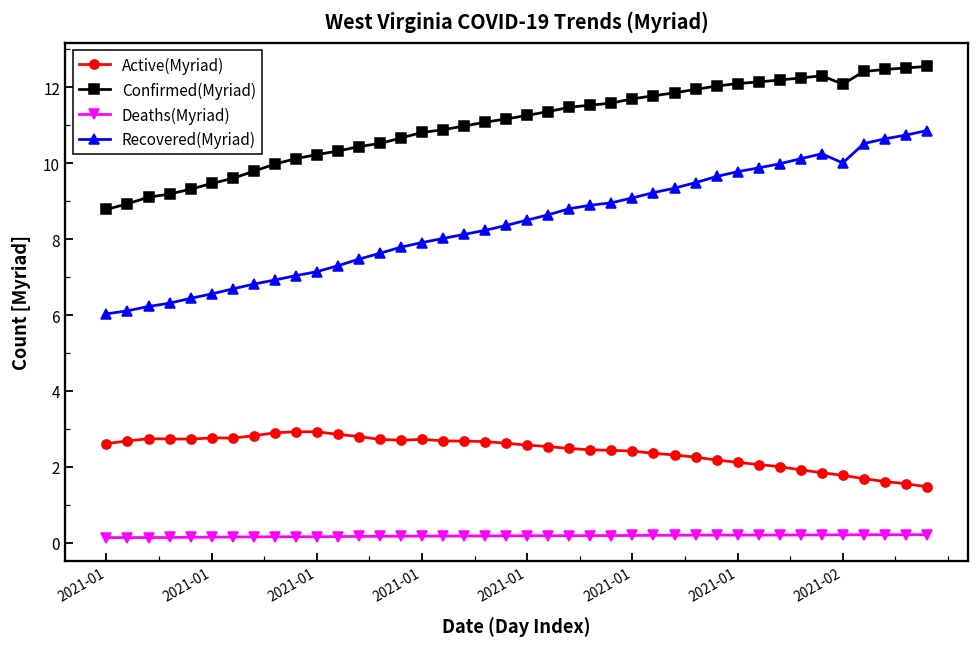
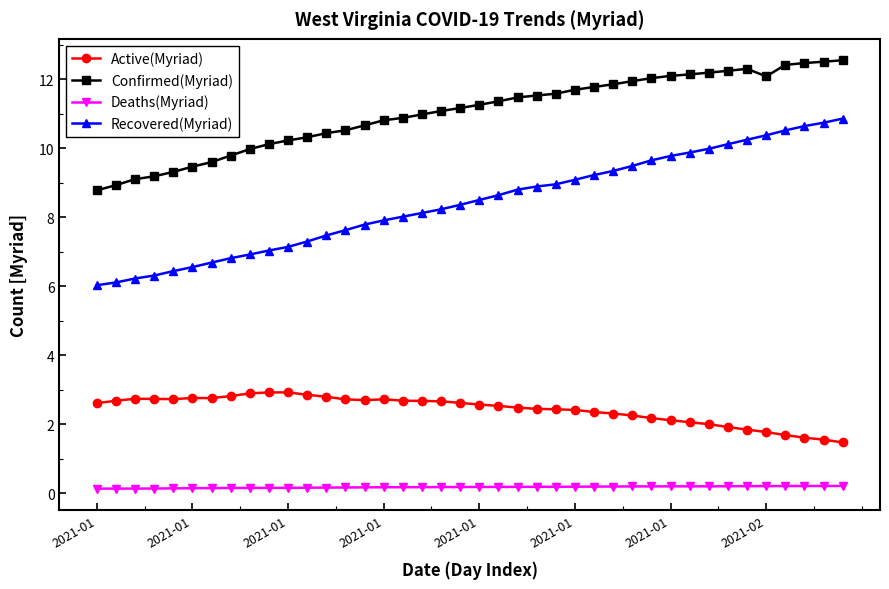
  {
    "Active(Myriad)": {
      "2021-02": 1.8
    },
    "Confirmed(Myriad)": {
      "2021-02": 12.1
    },
    "Deaths(Myriad)": {
      "2021-02": 0.2
    },
    "Recovered(Myriad)": {
-     "2021-02": 10.0
+     "2021-02": 10.4
    }
  }
